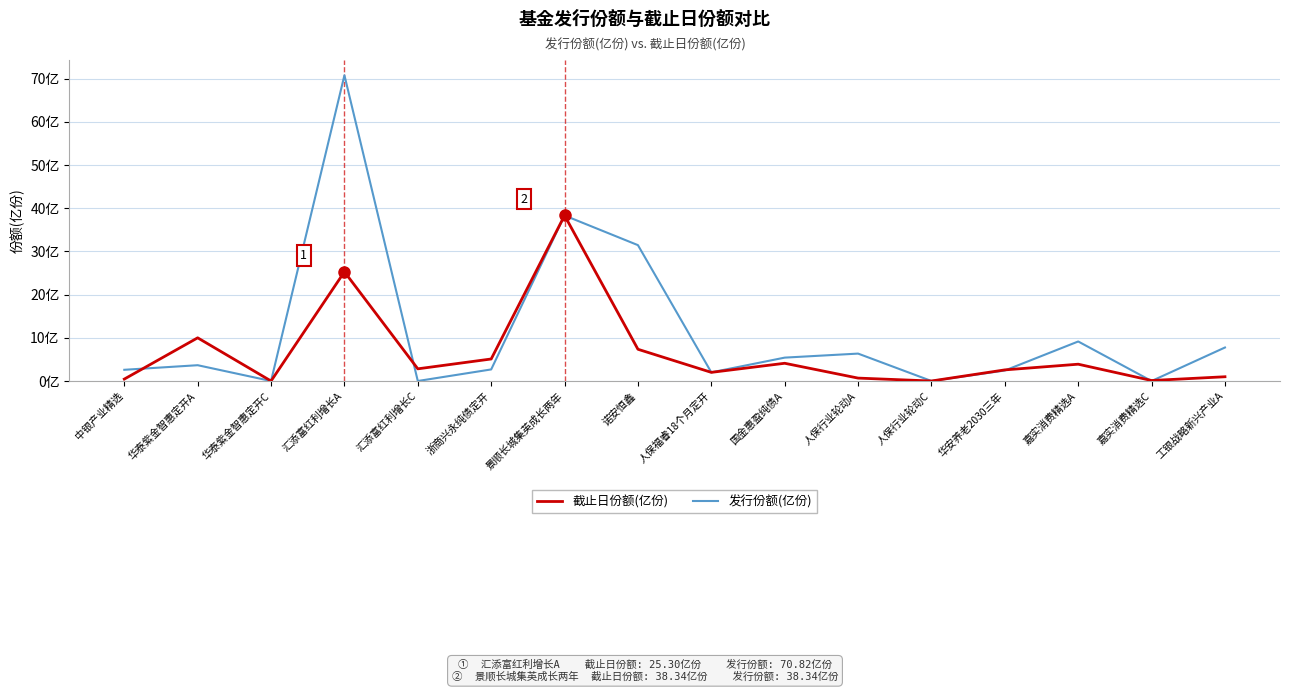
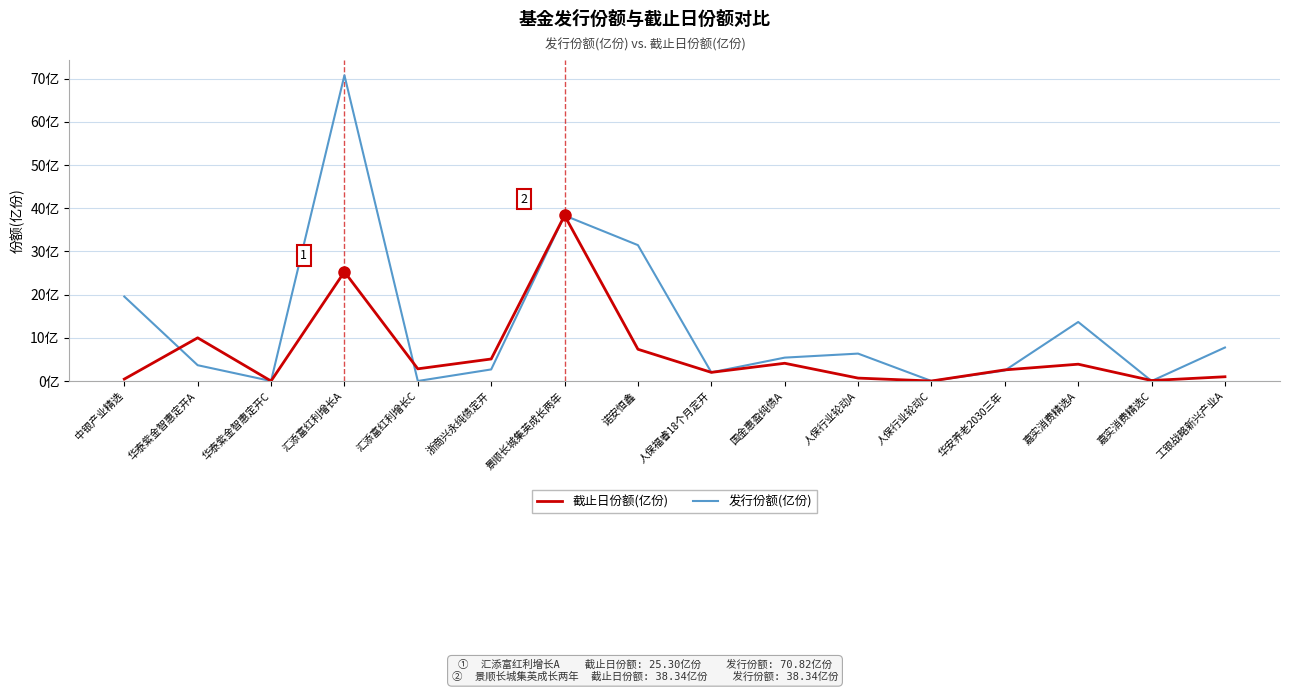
  {
    "发行份额(亿份)": {
-     "中银产业精选": "3亿",
+     "中银产业精选": "20亿",
      "华泰紫金智惠定开A": "4亿",
      "汇添富红利增长A": "71亿",
      "汇添富红利增长C": "0亿",
      "浙商兴永纯债定开": "3亿",
      "诺安恒鑫": "31亿",
      "国金惠盈纯债A": "5亿",
      "人保行业轮动A": "6亿",
-     "嘉实消费精选A": "9亿",
+     "嘉实消费精选A": "14亿",
      "工银战略新兴产业A": "8亿"
    }
  }
